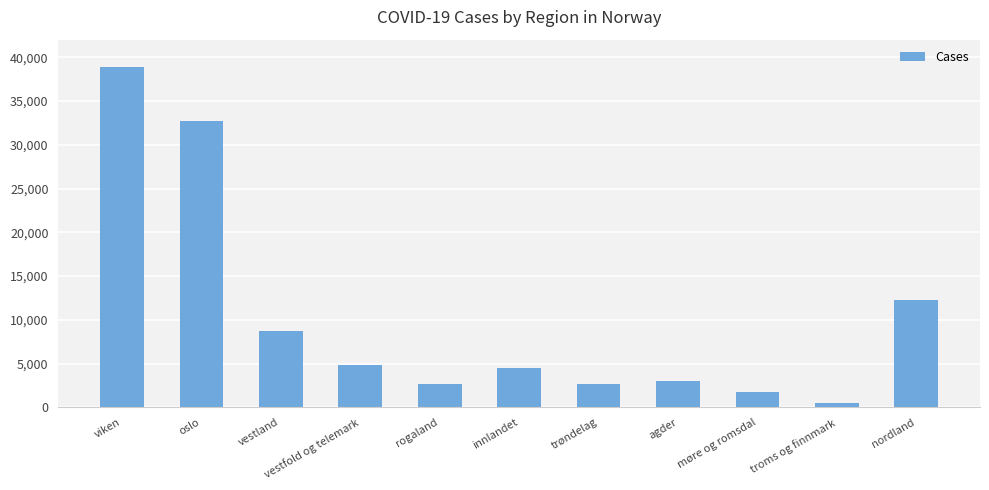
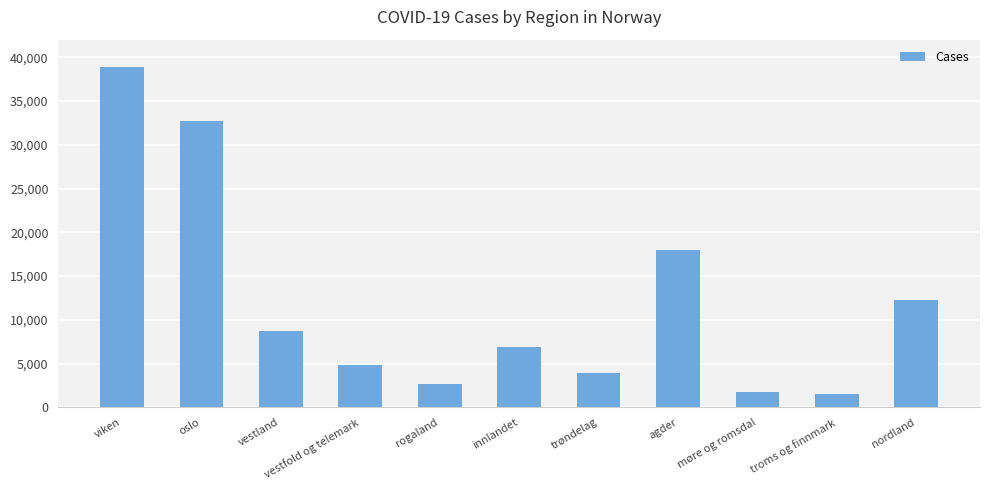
  {
    "viken": "39,000",
    "oslo": "33,000",
    "vestland": "9,000",
    "vestfold og telemark": "5,000",
    "rogaland": "3,000",
-   "innlandet": "4,000",
-   "trøndelag": "3,000",
-   "agder": "3,000",
+   "innlandet": "7,000",
+   "trøndelag": "4,000",
+   "agder": "18,000",
    "møre og romsdal": "2,000",
-   "troms og finnmark": "1,000",
+   "troms og finnmark": "2,000",
    "nordland": "12,000"
  }
